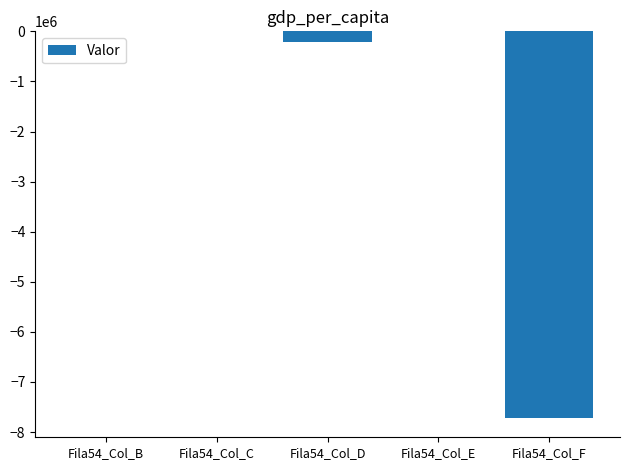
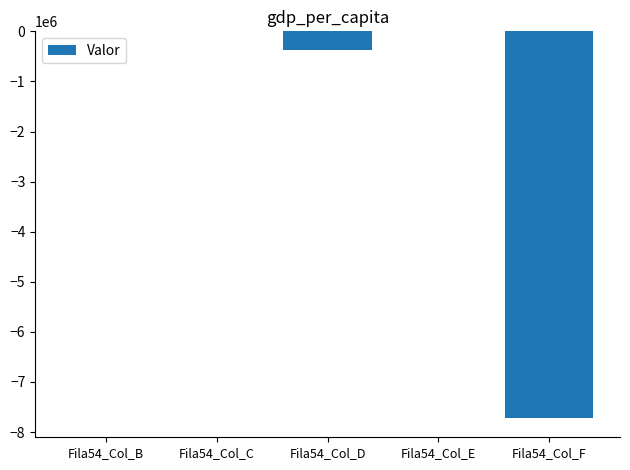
  {
    "Fila54_Col_B": 0,
    "Fila54_Col_C": 0,
-   "Fila54_Col_D": -200000,
+   "Fila54_Col_D": -400000,
    "Fila54_Col_E": 0,
    "Fila54_Col_F": -7700000
  }
